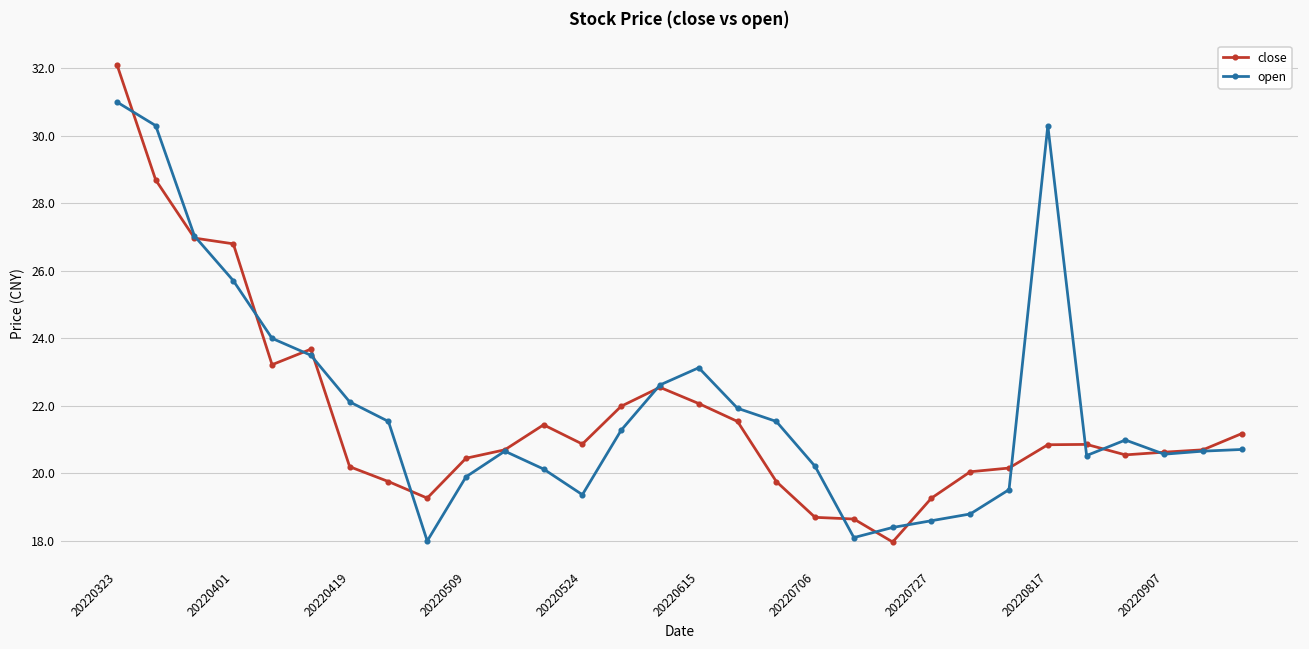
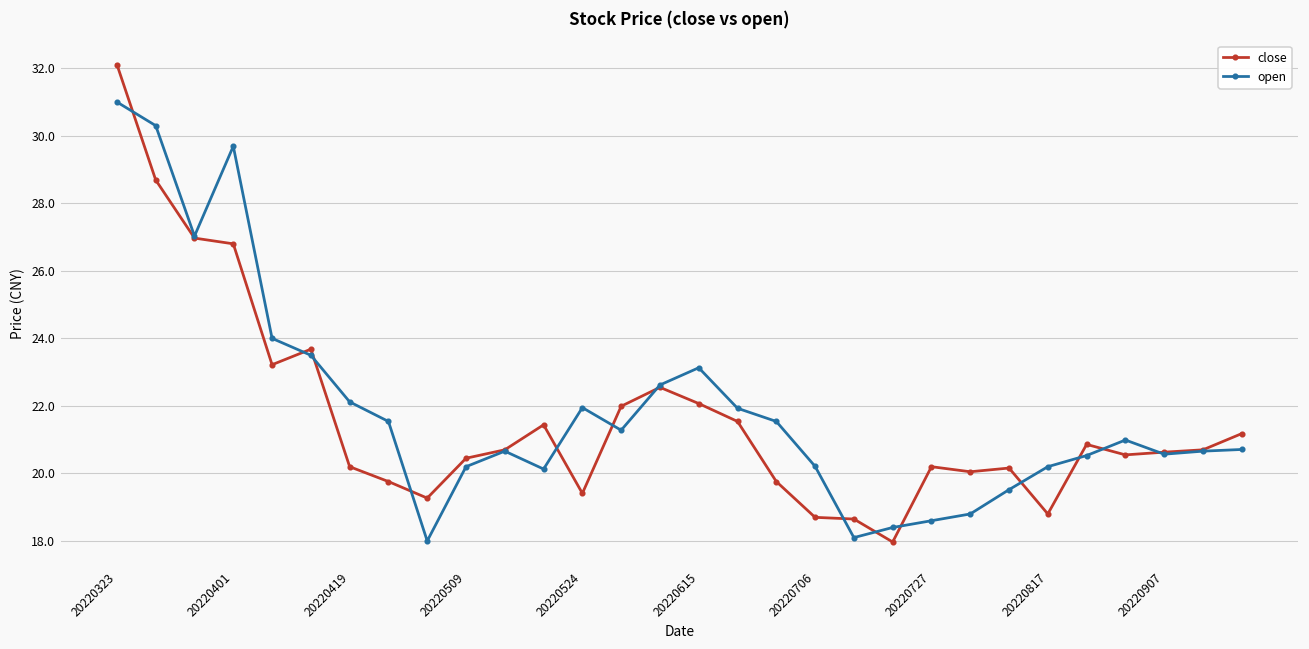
  {
    "close": {
      "20220323": 32.1,
      "20220401": 26.8,
      "20220419": 20.2,
      "20220509": 20.5,
-     "20220524": 20.9,
+     "20220524": 19.4,
      "20220615": 22.1,
      "20220706": 18.7,
-     "20220727": 19.3,
-     "20220817": 20.9
+     "20220727": 20.2,
+     "20220817": 18.8
    },
    "open": {
      "20220323": 31.0,
-     "20220401": 25.7,
+     "20220401": 29.7,
      "20220419": 22.1,
-     "20220509": 19.9,
-     "20220524": 19.4,
+     "20220509": 20.2,
+     "20220524": 22.0,
      "20220615": 23.1,
      "20220706": 20.2,
      "20220727": 18.6,
-     "20220817": 30.3
+     "20220817": 20.2
    }
  }
